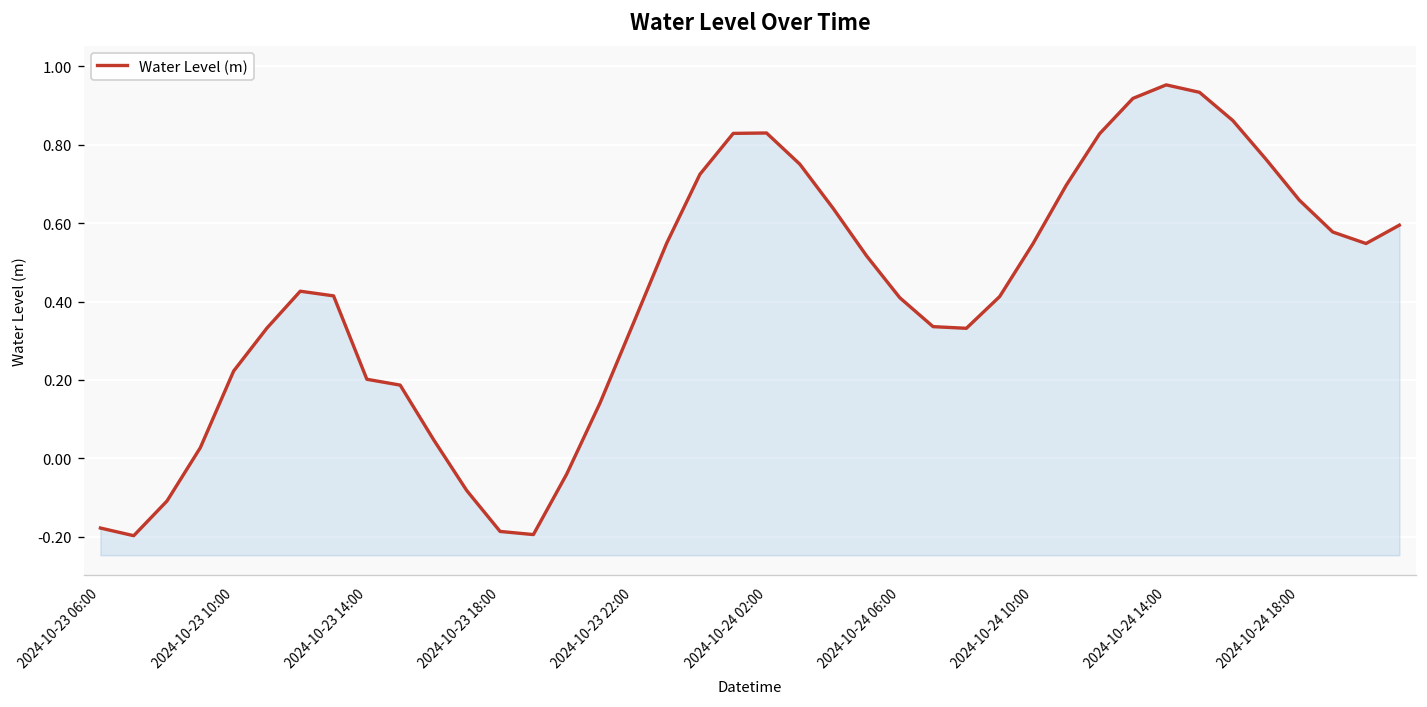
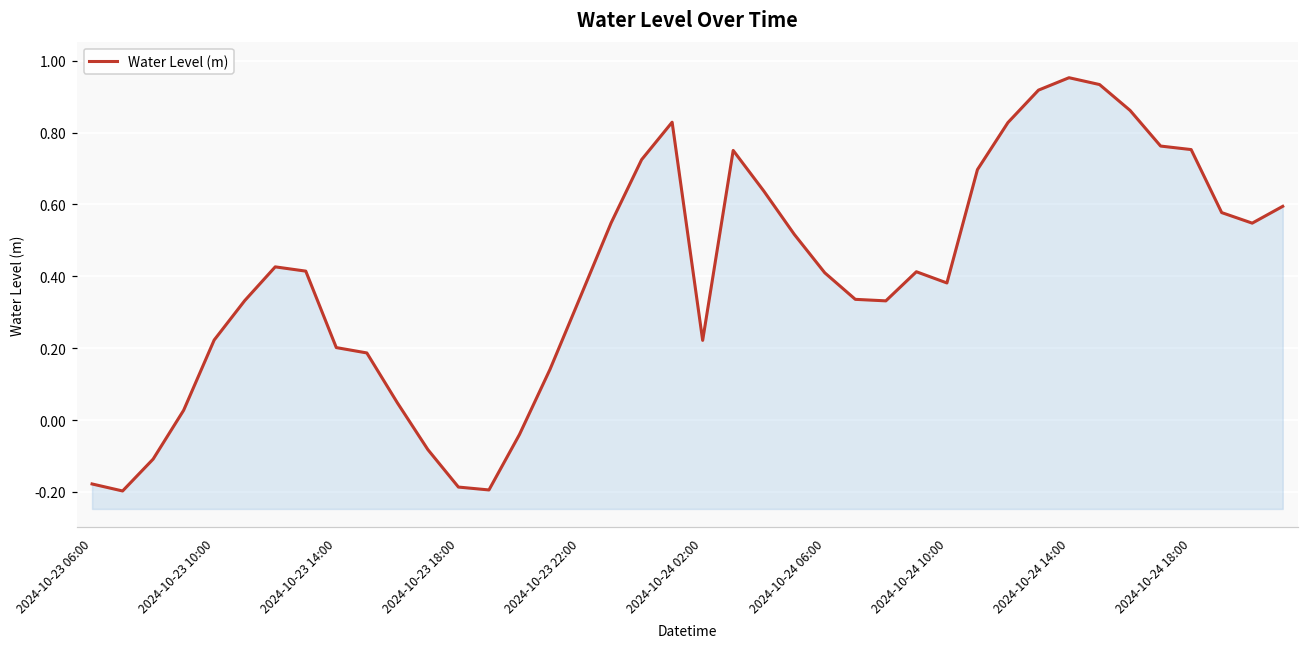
  {
    "2024-10-23 06:00": -0.18,
    "2024-10-23 10:00": 0.22,
    "2024-10-23 14:00": 0.20,
    "2024-10-23 18:00": -0.19,
    "2024-10-23 22:00": 0.34,
-   "2024-10-24 02:00": 0.83,
+   "2024-10-24 02:00": 0.22,
    "2024-10-24 06:00": 0.41,
-   "2024-10-24 10:00": 0.55,
+   "2024-10-24 10:00": 0.38,
    "2024-10-24 14:00": 0.95,
-   "2024-10-24 18:00": 0.66
+   "2024-10-24 18:00": 0.75
  }
